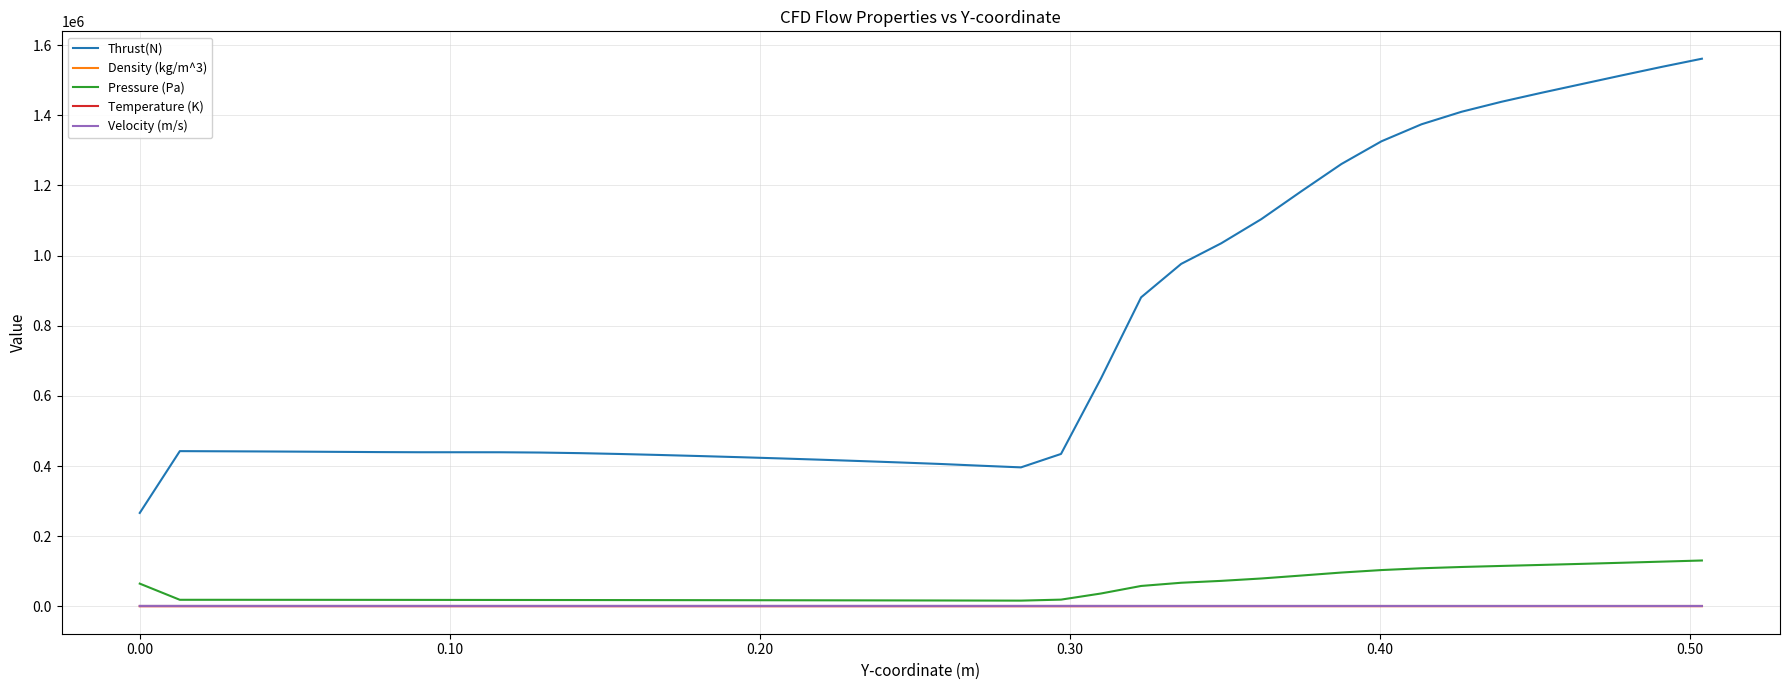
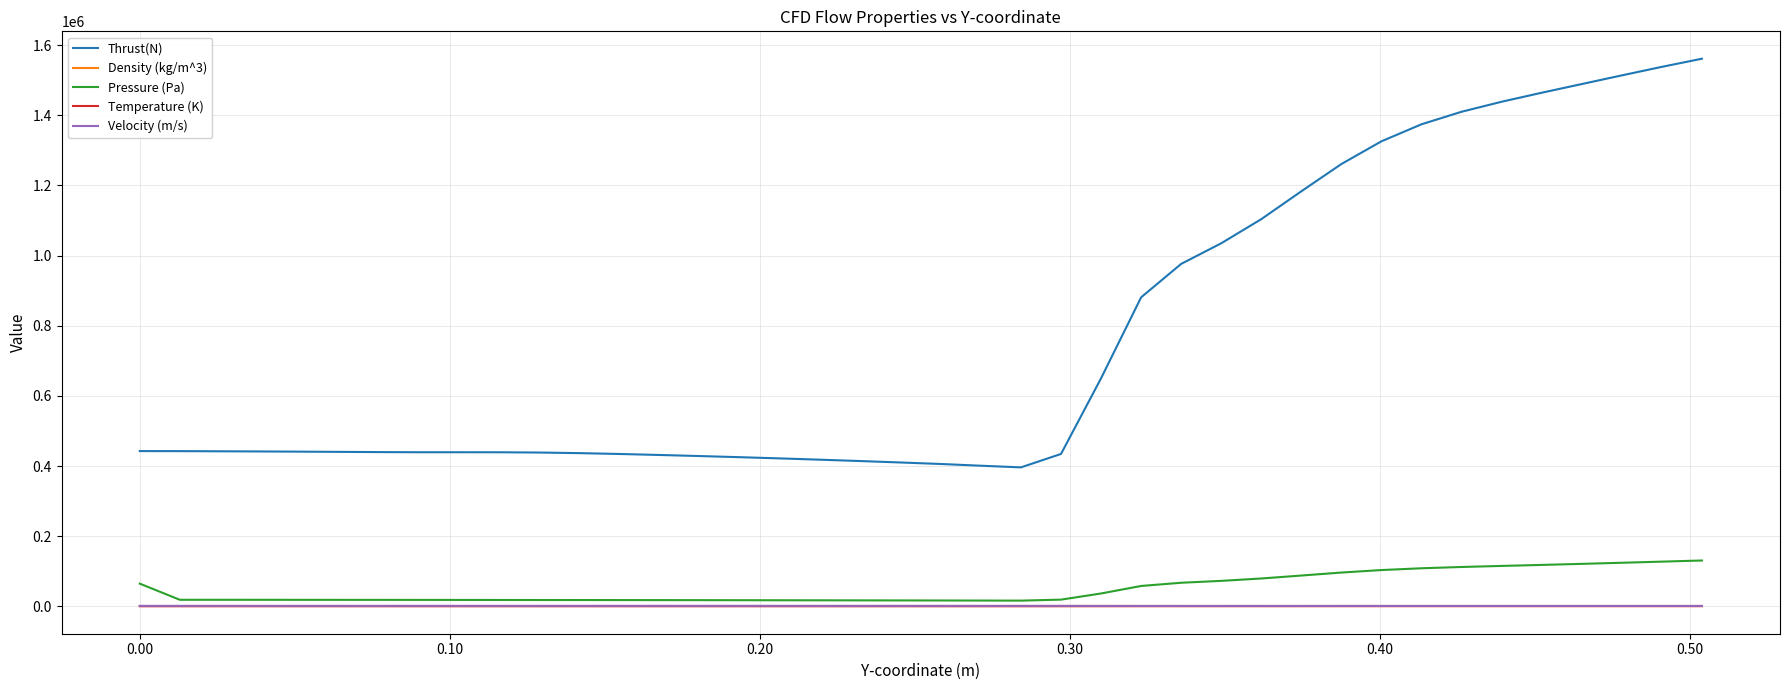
  {
    "Thrust(N)": {
-     "0.00": 270000
+     "0.00": 440000
    },
    "Velocity (m/s)": {
      "0.00": 0
    },
    "Pressure (Pa)": {
      "0.00": 60000
    }
  }
